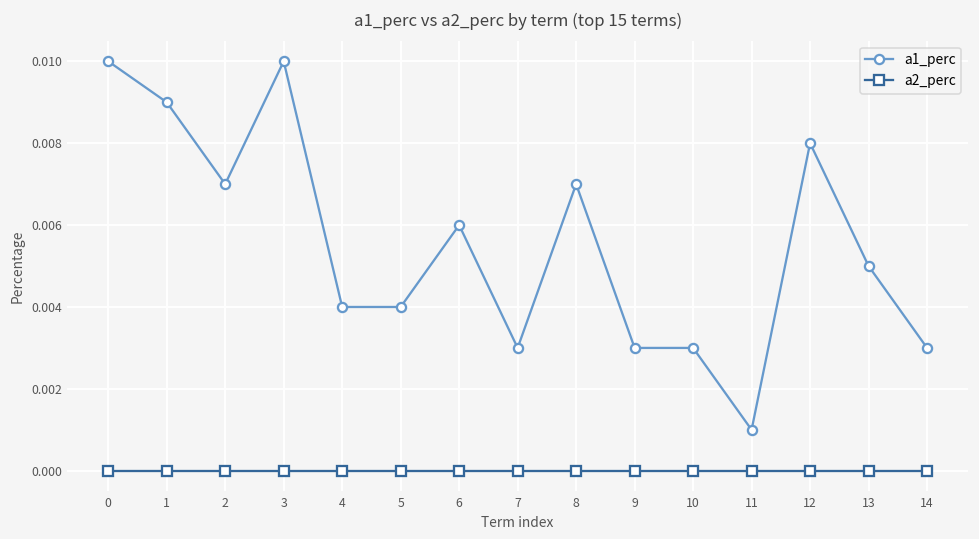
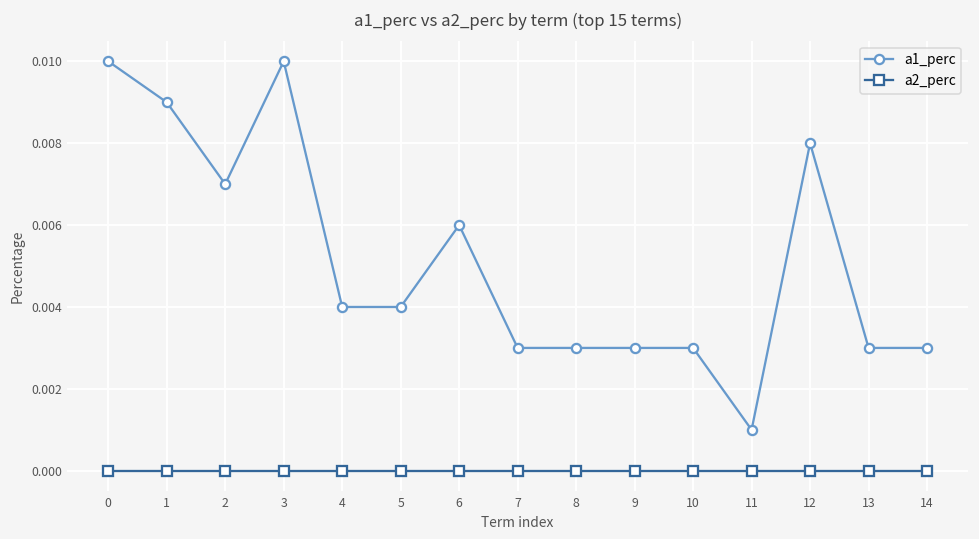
  {
    "a1_perc": {
      "0": 0.010,
      "1": 0.009,
      "2": 0.007,
      "3": 0.010,
      "4": 0.004,
      "5": 0.004,
      "6": 0.006,
      "7": 0.003,
-     "8": 0.007,
+     "8": 0.003,
      "9": 0.003,
      "10": 0.003,
      "11": 0.001,
      "12": 0.008,
-     "13": 0.005,
+     "13": 0.003,
      "14": 0.003
    },
    "a2_perc": {
      "0": 0.000,
      "1": 0.000,
      "2": 0.000,
      "3": 0.000,
      "4": 0.000,
      "5": 0.000,
      "6": 0.000,
      "7": 0.000,
      "8": 0.000,
      "9": 0.000,
      "10": 0.000,
      "11": 0.000,
      "12": 0.000,
      "13": 0.000,
      "14": 0.000
    }
  }
